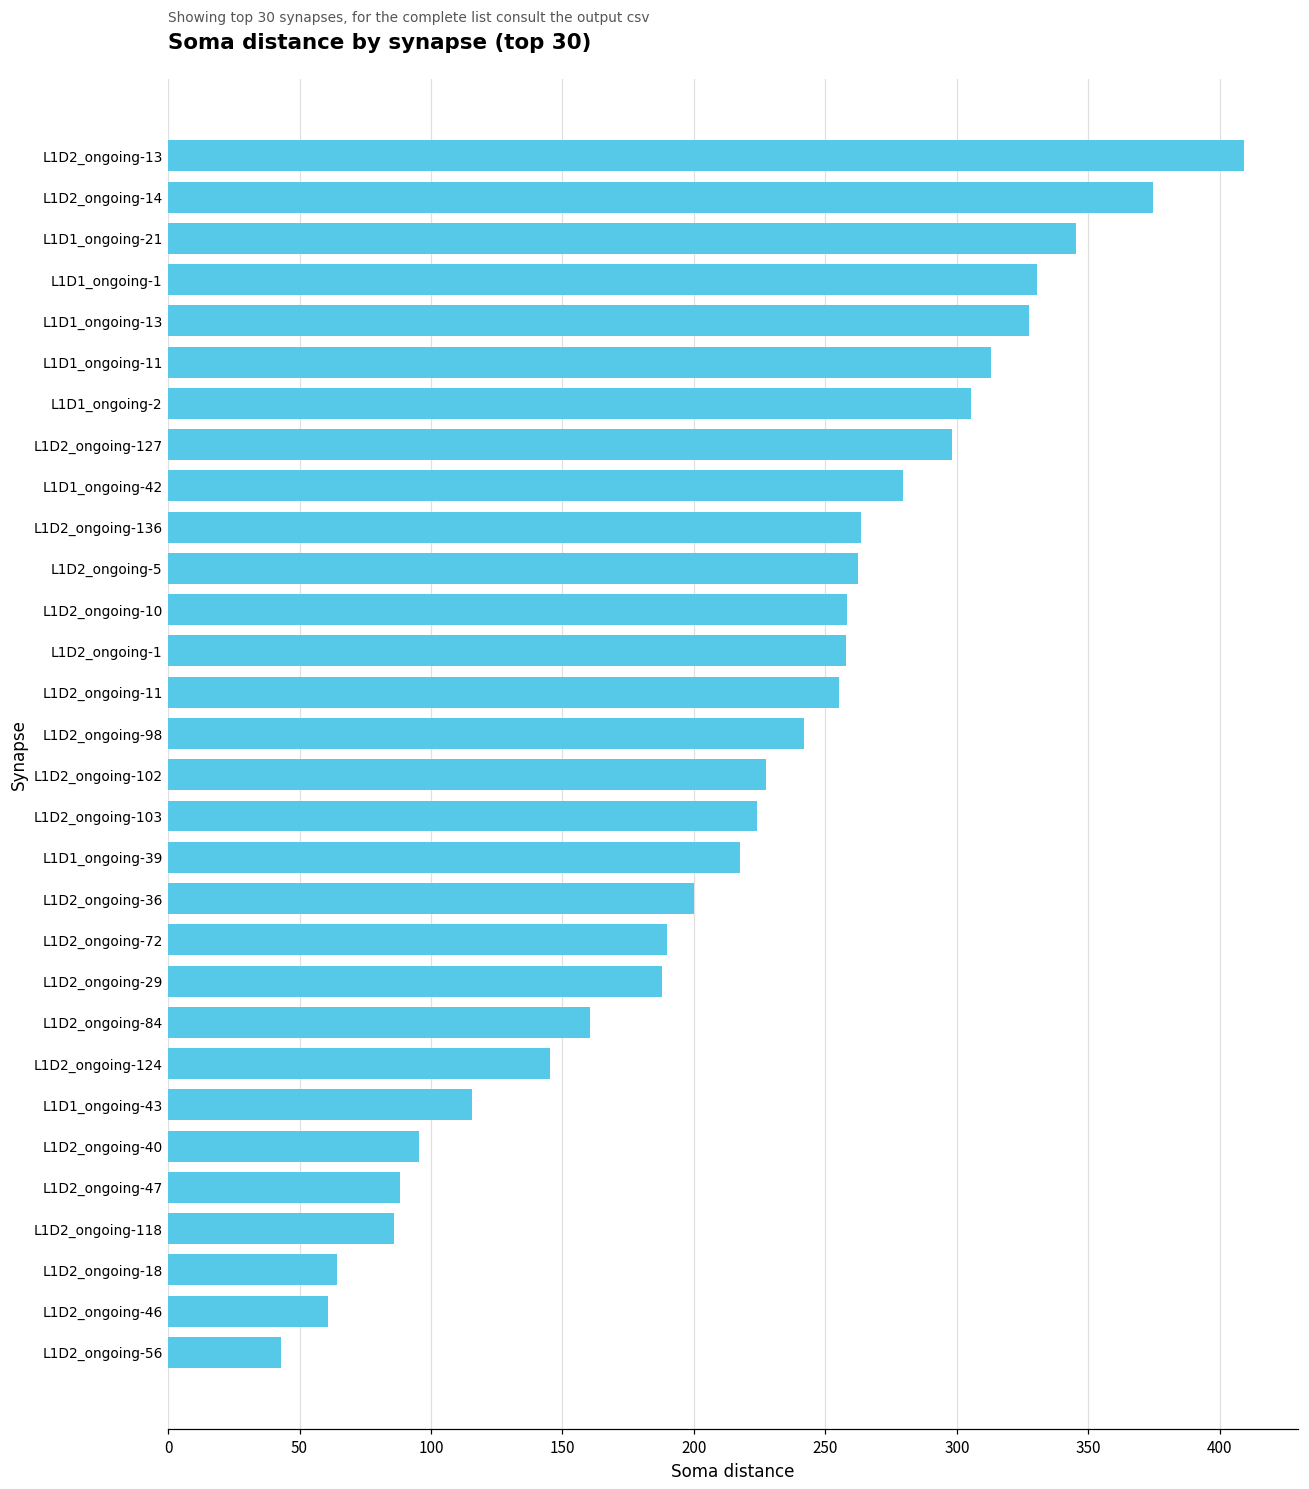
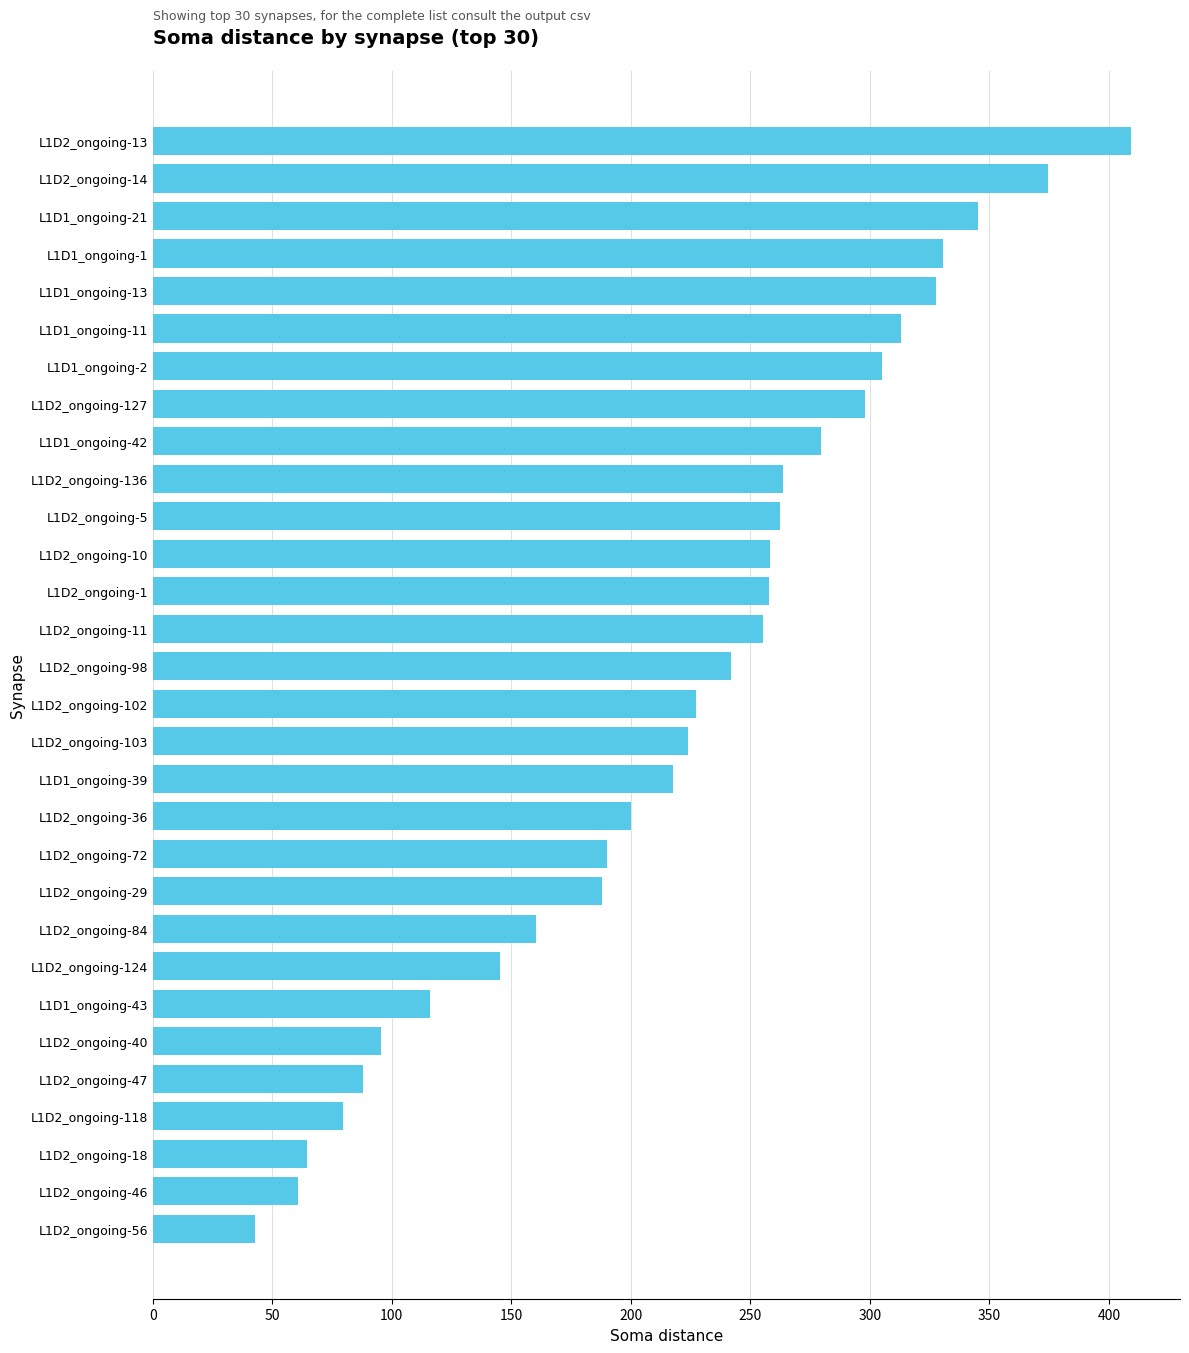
  {
    "L1D2_ongoing-13": 409,
    "L1D2_ongoing-14": 375,
    "L1D1_ongoing-21": 345,
    "L1D1_ongoing-1": 330,
    "L1D1_ongoing-13": 328,
    "L1D1_ongoing-11": 313,
    "L1D1_ongoing-2": 305,
    "L1D2_ongoing-127": 298,
    "L1D1_ongoing-42": 280,
    "L1D2_ongoing-136": 264,
    "L1D2_ongoing-5": 262,
    "L1D2_ongoing-10": 258,
    "L1D2_ongoing-1": 258,
    "L1D2_ongoing-11": 255,
    "L1D2_ongoing-98": 242,
    "L1D2_ongoing-102": 227,
    "L1D2_ongoing-103": 224,
    "L1D1_ongoing-39": 218,
    "L1D2_ongoing-36": 200,
    "L1D2_ongoing-72": 190,
    "L1D2_ongoing-29": 188,
    "L1D2_ongoing-84": 160,
    "L1D2_ongoing-124": 145,
    "L1D1_ongoing-43": 116,
    "L1D2_ongoing-40": 96,
    "L1D2_ongoing-47": 88,
-   "L1D2_ongoing-118": 86,
+   "L1D2_ongoing-118": 79,
    "L1D2_ongoing-18": 64,
    "L1D2_ongoing-46": 61,
    "L1D2_ongoing-56": 43
  }
